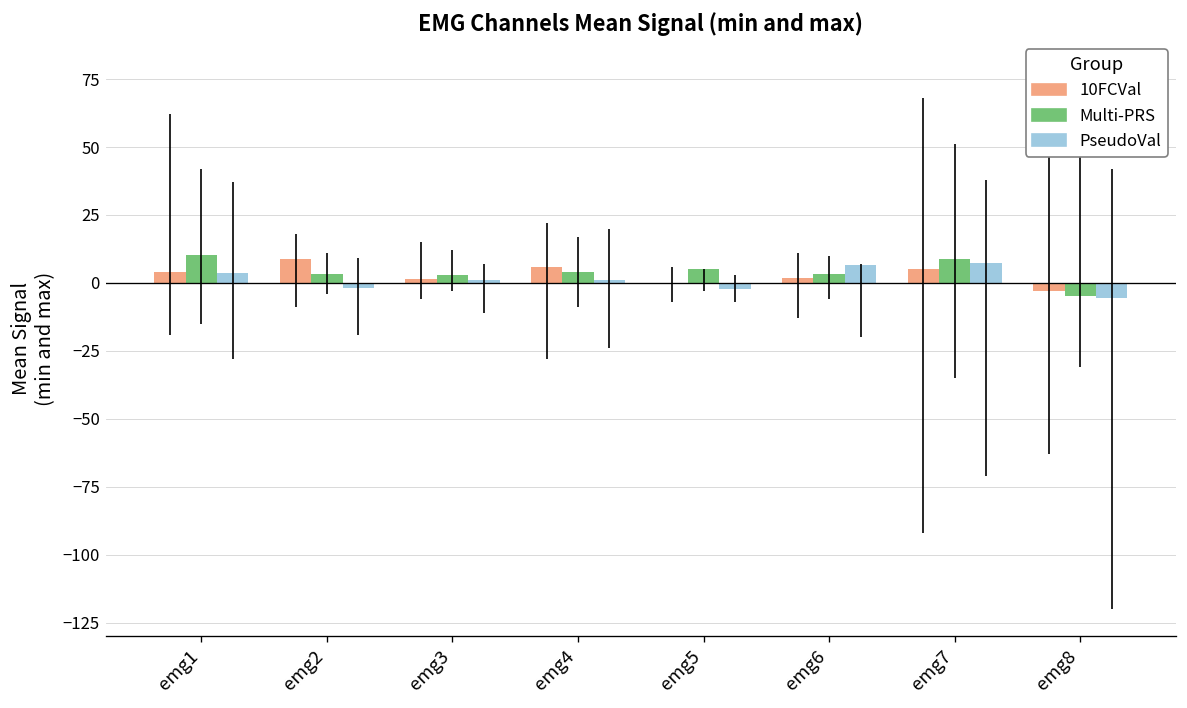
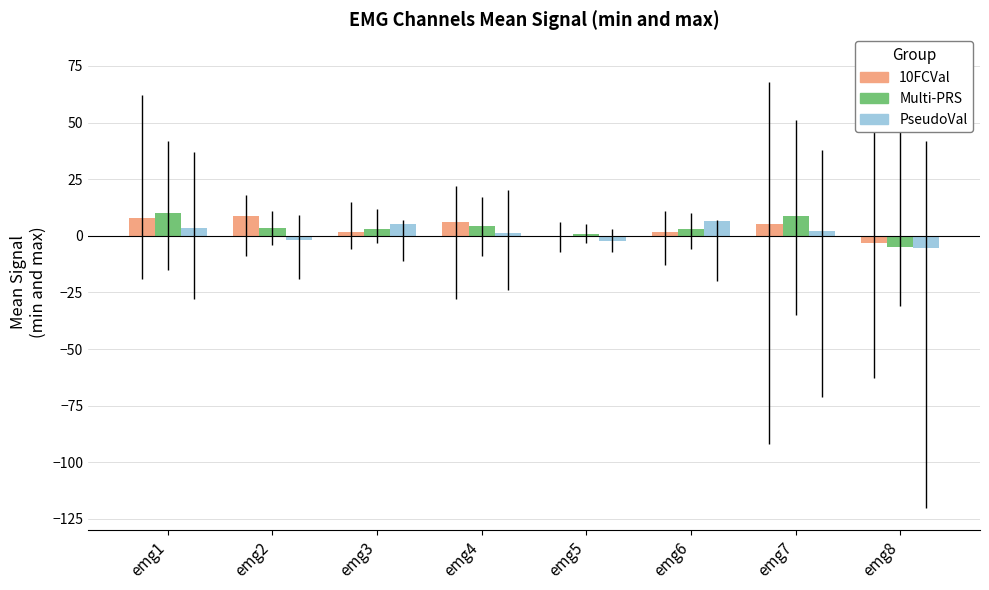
  {
    "10FCVal": {
-     "emg1": 4,
+     "emg1": 8,
      "emg2": 9,
      "emg3": 2,
      "emg4": 6,
      "emg6": 2,
      "emg7": 5,
      "emg8": -3
    },
    "Multi-PRS": {
      "emg1": 10,
      "emg2": 3,
      "emg3": 3,
      "emg4": 4,
-     "emg5": 5,
+     "emg5": 1,
      "emg6": 3,
      "emg7": 9,
      "emg8": -5
    },
    "PseudoVal": {
      "emg1": 4,
      "emg2": -2,
-     "emg3": 1,
+     "emg3": 5,
      "emg4": 1,
      "emg5": -2,
      "emg6": 7,
-     "emg7": 7,
+     "emg7": 2,
      "emg8": -5
    }
  }
